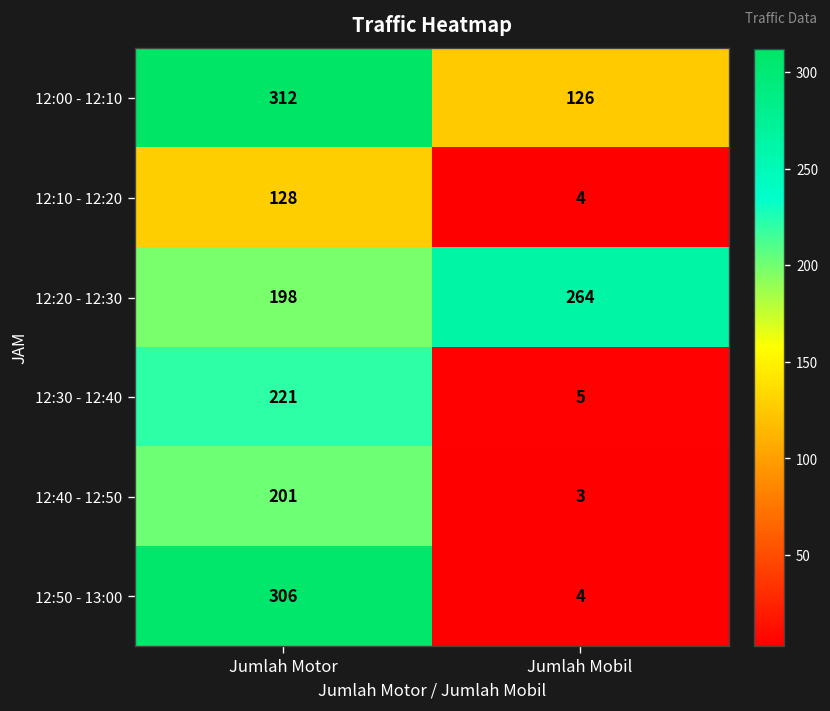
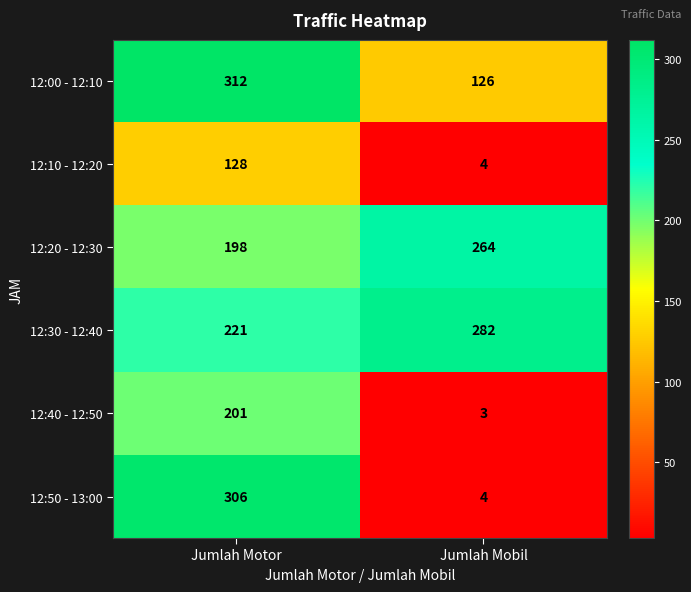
  {
    "12:00 - 12:10": {
      "Jumlah Motor": 312,
      "Jumlah Mobil": 126
    },
    "12:10 - 12:20": {
      "Jumlah Motor": 128,
      "Jumlah Mobil": 4
    },
    "12:20 - 12:30": {
      "Jumlah Motor": 198,
      "Jumlah Mobil": 264
    },
    "12:30 - 12:40": {
      "Jumlah Motor": 221,
-     "Jumlah Mobil": 5
+     "Jumlah Mobil": 282
    },
    "12:40 - 12:50": {
      "Jumlah Motor": 201,
      "Jumlah Mobil": 3
    },
    "12:50 - 13:00": {
      "Jumlah Motor": 306,
      "Jumlah Mobil": 4
    }
  }
